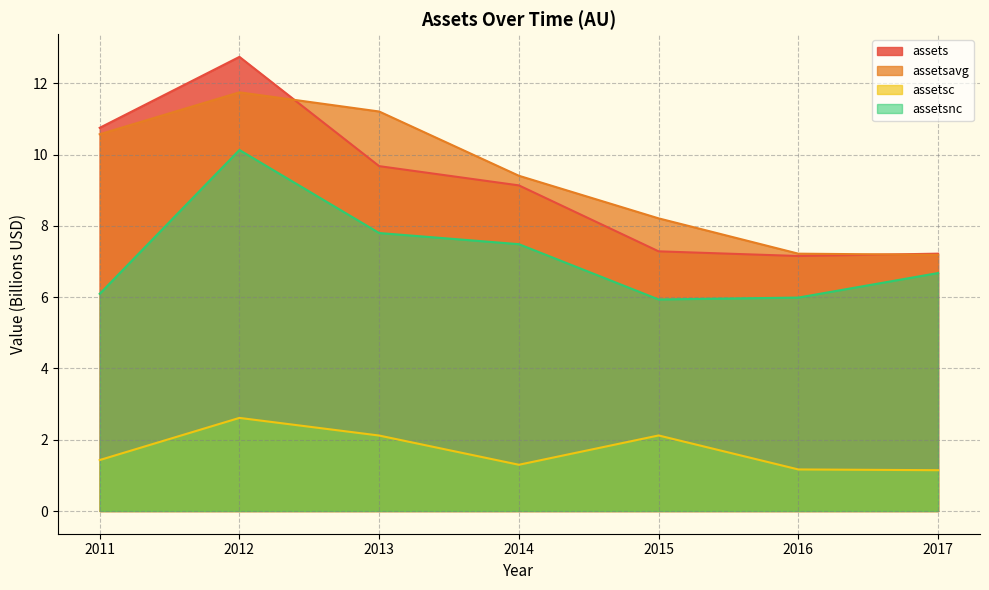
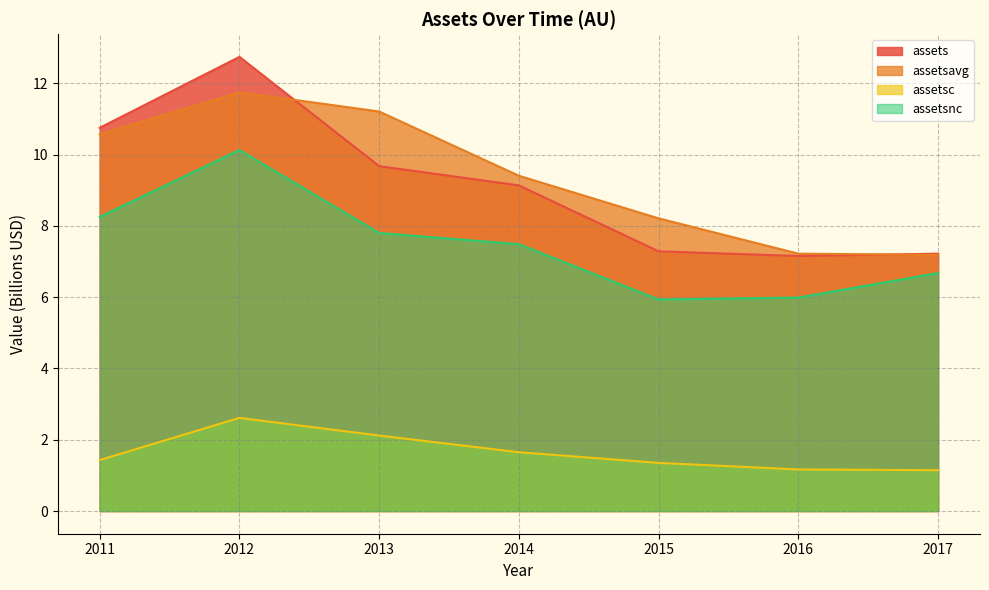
  {
    "assetsc": {
      "2011": 1.4,
      "2012": 2.6,
      "2013": 2.1,
-     "2014": 1.3,
-     "2015": 2.1,
+     "2014": 1.6,
+     "2015": 1.4,
      "2016": 1.2,
      "2017": 1.1
    },
    "assetsnc": {
-     "2011": 6.1,
+     "2011": 8.3,
      "2012": 10.1,
      "2013": 7.8,
      "2014": 7.5,
      "2015": 5.9,
      "2016": 6.0,
      "2017": 6.7
    }
  }
